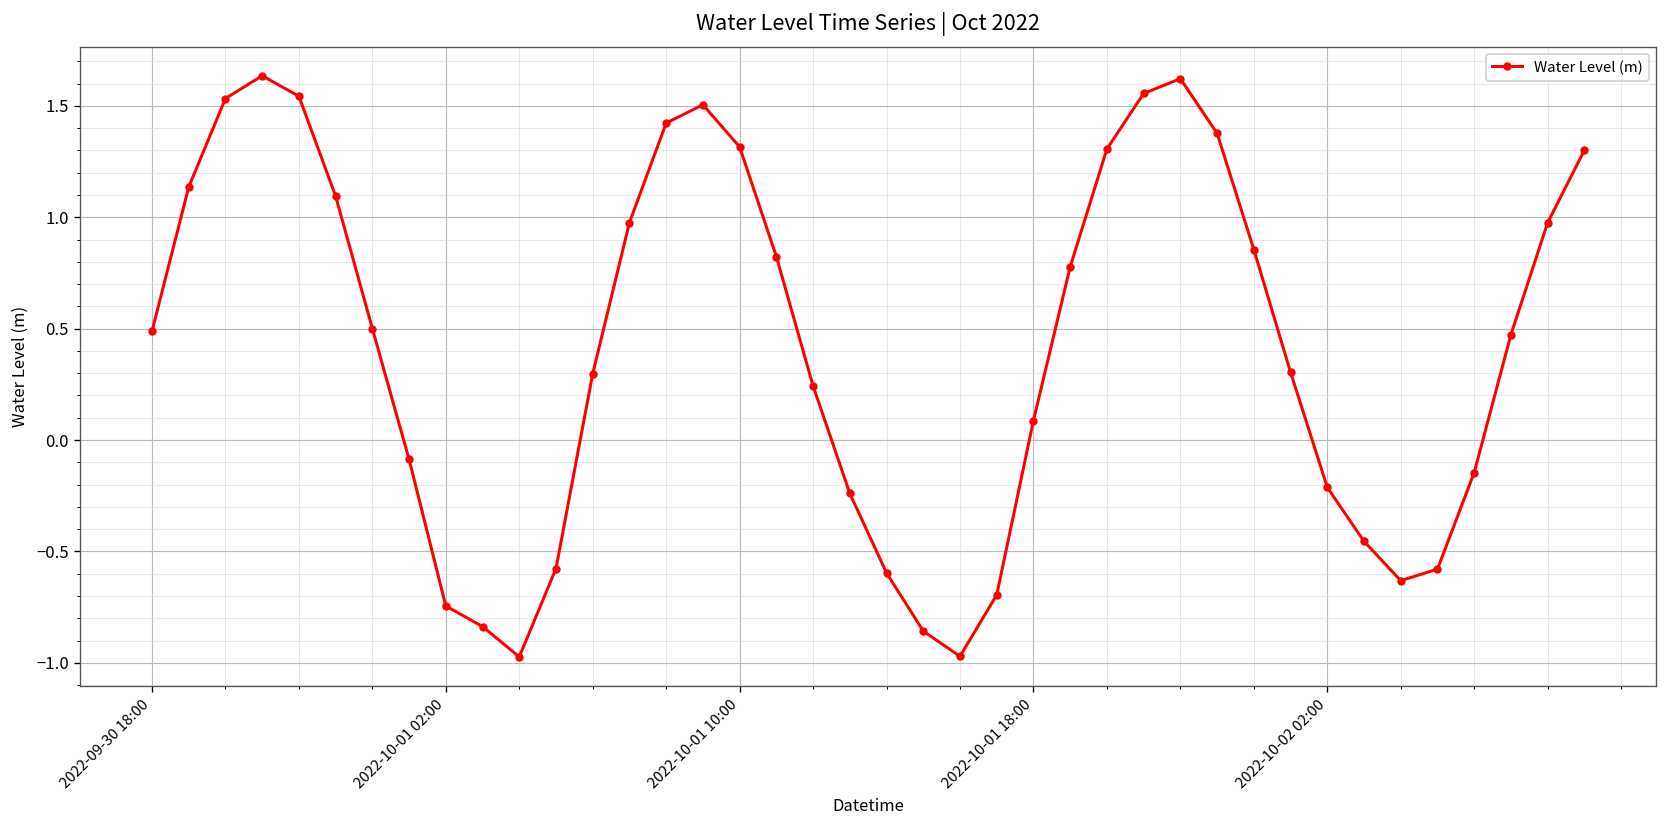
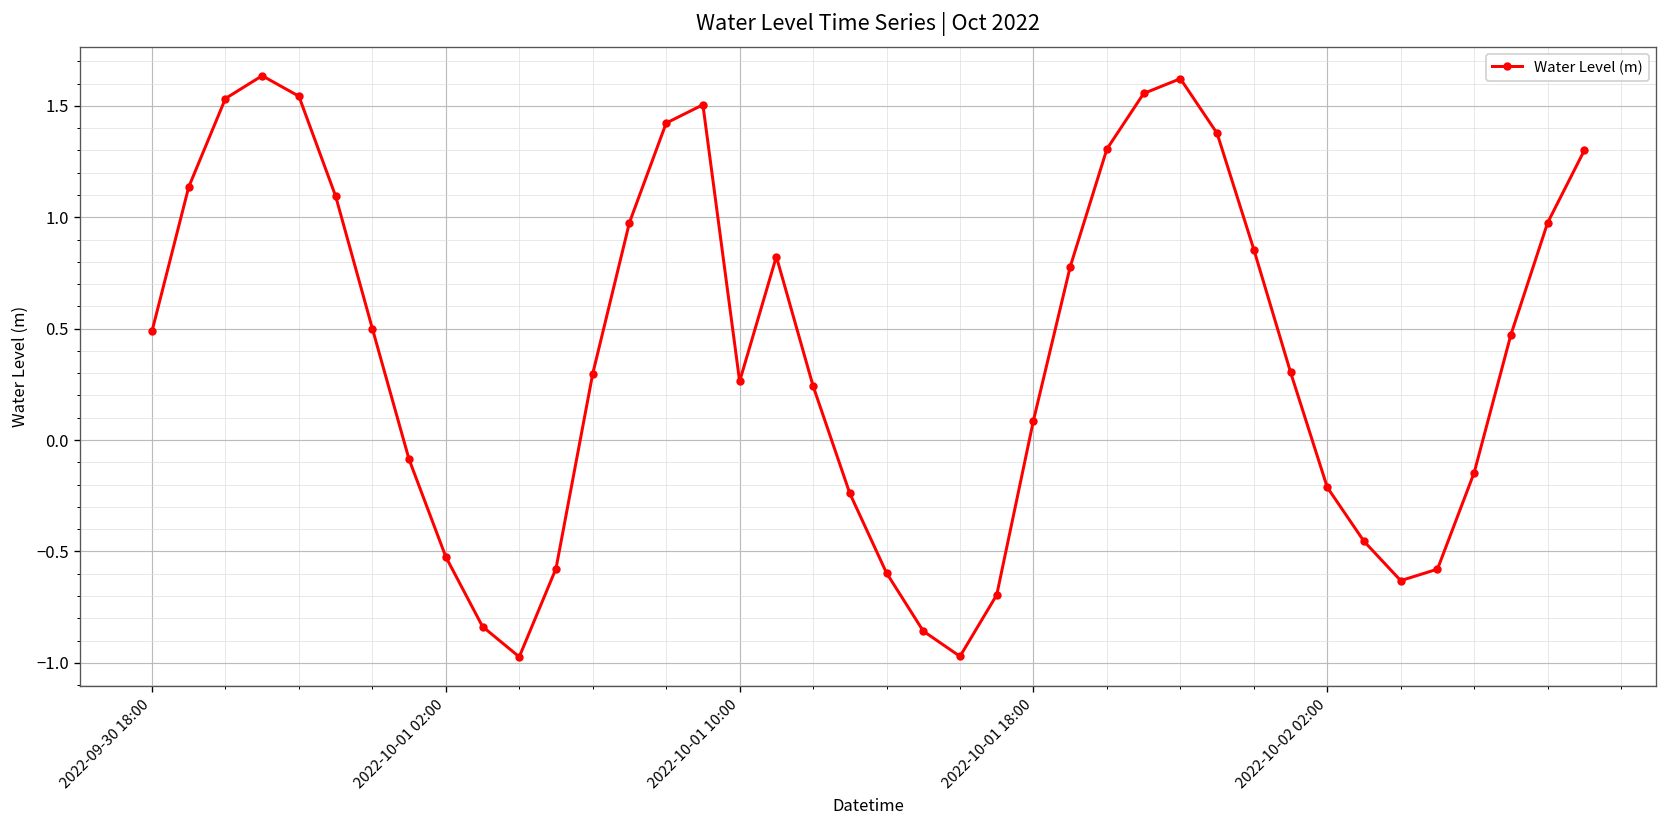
  {
    "2022-09-30 18:00": 0.49,
-   "2022-10-01 02:00": -0.75,
-   "2022-10-01 10:00": 1.32,
+   "2022-10-01 02:00": -0.52,
+   "2022-10-01 10:00": 0.26,
    "2022-10-01 18:00": 0.09,
    "2022-10-02 02:00": -0.21
  }
